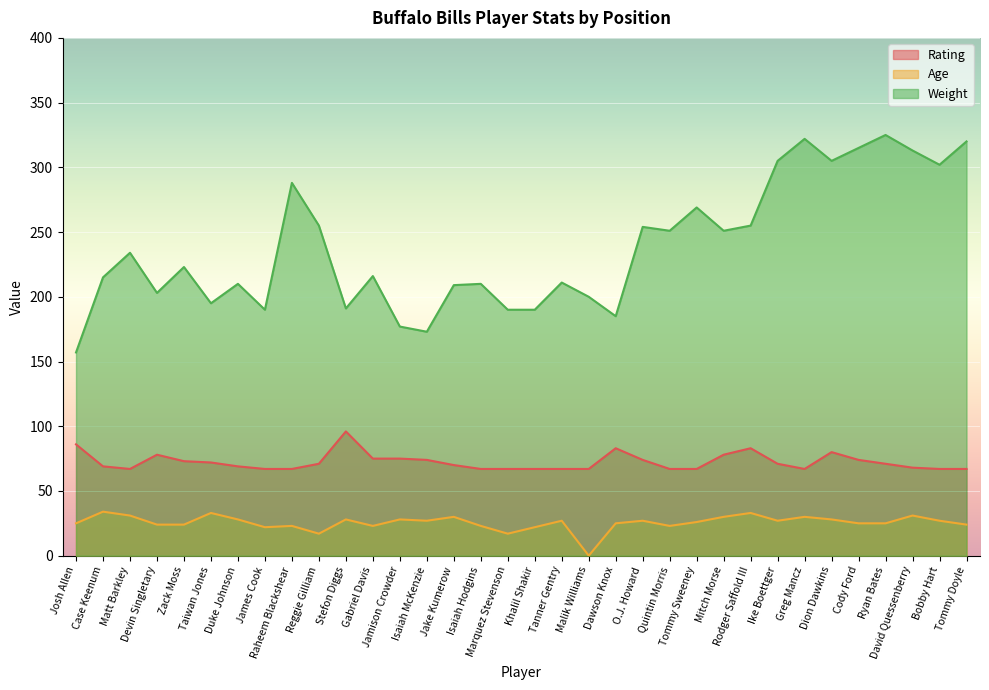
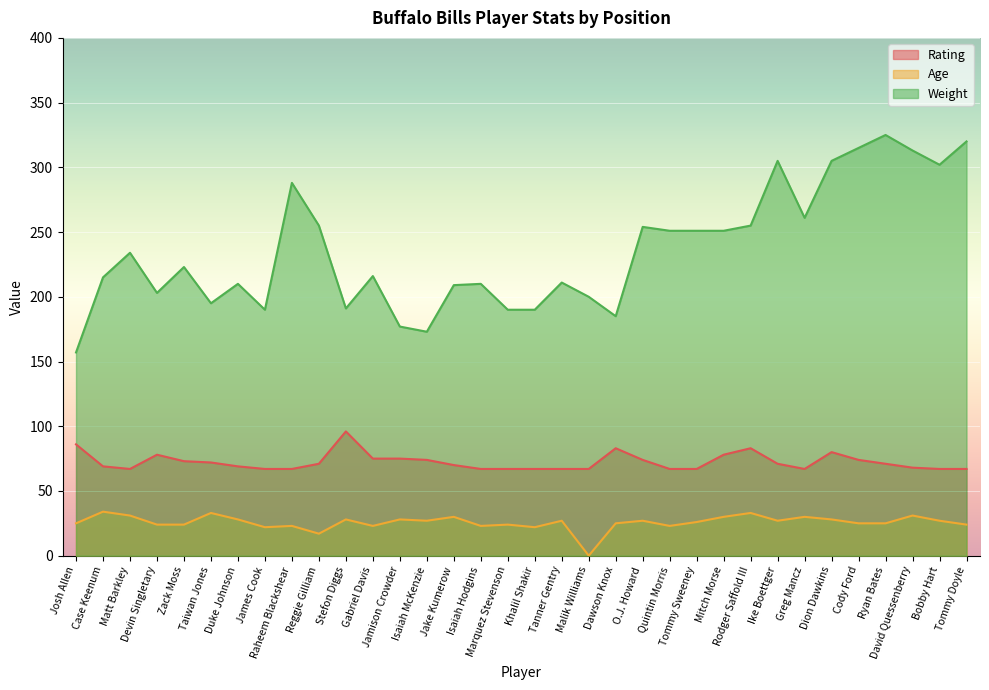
  {
    "Rating": {
      "Josh Allen": 86,
      "Case Keenum": 69,
      "Matt Barkley": 67,
      "Devin Singletary": 78,
      "Zack Moss": 73,
      "Taiwan Jones": 72,
      "Duke Johnson": 69,
      "James Cook": 67,
      "Raheem Blackshear": 67,
      "Reggie Gilliam": 71,
      "Stefon Diggs": 96,
      "Gabriel Davis": 75,
      "Jamison Crowder": 75,
      "Isaiah McKenzie": 74,
      "Jake Kumerow": 70,
      "Isaiah Hodgins": 67,
      "Marquez Stevenson": 67,
      "Khalil Shakir": 67,
      "Tanner Gentry": 67,
      "Malik Williams": 67,
      "Dawson Knox": 83,
      "O.J. Howard": 74,
      "Quintin Morris": 67,
      "Tommy Sweeney": 67,
      "Mitch Morse": 78,
      "Rodger Saffold III": 83,
      "Ike Boettger": 71,
      "Greg Mancz": 67,
      "Dion Dawkins": 80,
      "Cody Ford": 74,
      "Ryan Bates": 71,
      "David Quessenberry": 68,
      "Bobby Hart": 67,
      "Tommy Doyle": 67
    },
    "Age": {
      "Josh Allen": 25,
      "Case Keenum": 34,
      "Matt Barkley": 31,
      "Devin Singletary": 24,
      "Zack Moss": 24,
      "Taiwan Jones": 33,
      "Duke Johnson": 28,
      "James Cook": 22,
      "Raheem Blackshear": 23,
      "Reggie Gilliam": 17,
      "Stefon Diggs": 28,
      "Gabriel Davis": 23,
      "Jamison Crowder": 28,
      "Isaiah McKenzie": 27,
      "Jake Kumerow": 30,
      "Isaiah Hodgins": 23,
-     "Marquez Stevenson": 17,
+     "Marquez Stevenson": 24,
      "Khalil Shakir": 22,
      "Tanner Gentry": 27,
      "Malik Williams": 0,
      "Dawson Knox": 25,
      "O.J. Howard": 27,
      "Quintin Morris": 23,
      "Tommy Sweeney": 26,
      "Mitch Morse": 30,
      "Rodger Saffold III": 33,
      "Ike Boettger": 27,
      "Greg Mancz": 30,
      "Dion Dawkins": 28,
      "Cody Ford": 25,
      "Ryan Bates": 25,
      "David Quessenberry": 31,
      "Bobby Hart": 27,
      "Tommy Doyle": 24
    },
    "Weight": {
      "Josh Allen": 157,
      "Case Keenum": 215,
      "Matt Barkley": 234,
      "Devin Singletary": 203,
      "Zack Moss": 223,
      "Taiwan Jones": 195,
      "Duke Johnson": 210,
      "James Cook": 190,
      "Raheem Blackshear": 288,
      "Reggie Gilliam": 255,
      "Stefon Diggs": 191,
      "Gabriel Davis": 216,
      "Jamison Crowder": 177,
      "Isaiah McKenzie": 173,
      "Jake Kumerow": 209,
      "Isaiah Hodgins": 210,
      "Marquez Stevenson": 190,
      "Khalil Shakir": 190,
      "Tanner Gentry": 211,
      "Malik Williams": 200,
      "Dawson Knox": 185,
      "O.J. Howard": 254,
      "Quintin Morris": 251,
-     "Tommy Sweeney": 269,
+     "Tommy Sweeney": 251,
      "Mitch Morse": 251,
      "Rodger Saffold III": 255,
      "Ike Boettger": 305,
-     "Greg Mancz": 322,
+     "Greg Mancz": 261,
      "Dion Dawkins": 305,
      "Cody Ford": 315,
      "Ryan Bates": 325,
      "David Quessenberry": 313,
      "Bobby Hart": 302,
      "Tommy Doyle": 320
    }
  }
